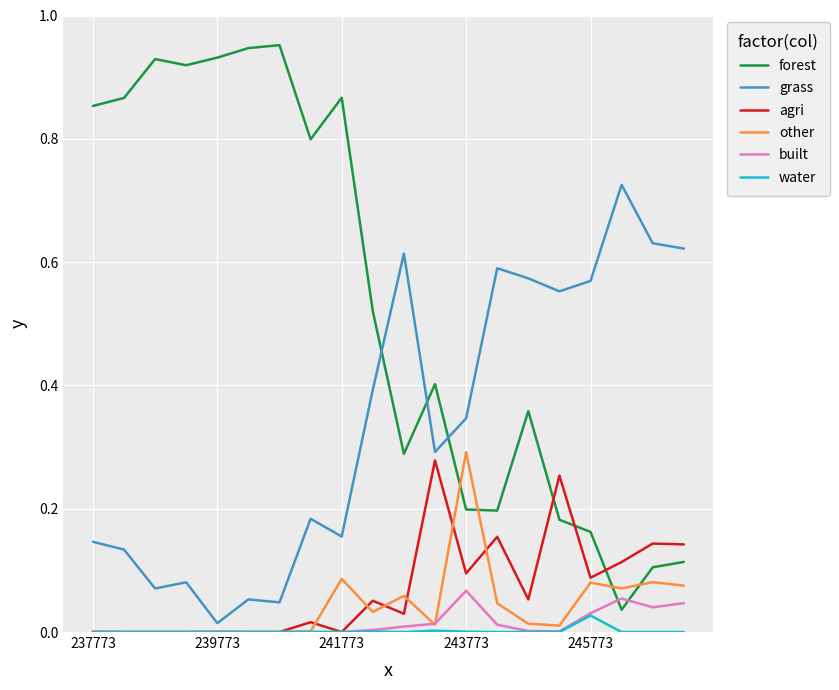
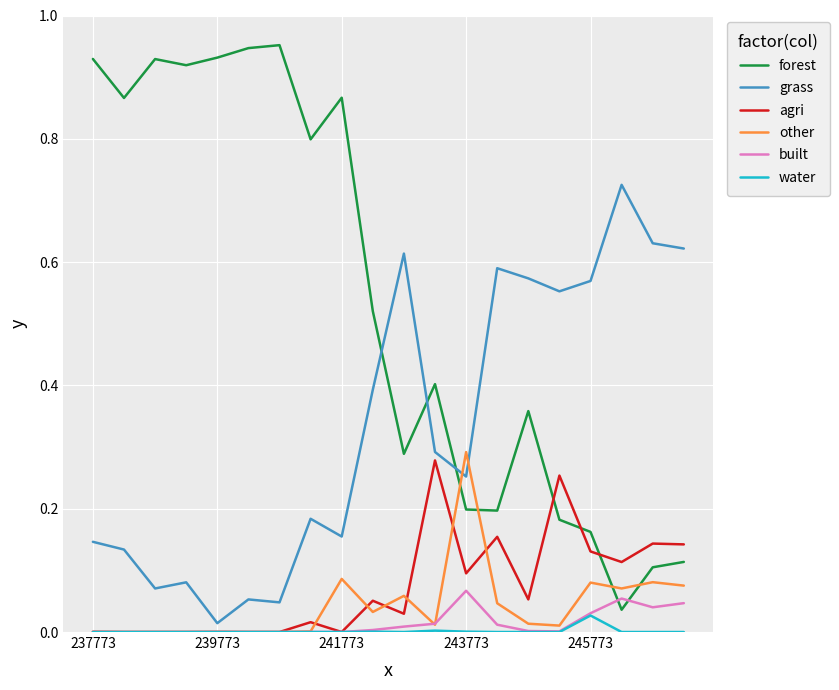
  {
    "forest": {
-     "237773": 0.85,
+     "237773": 0.93,
      "239773": 0.93,
      "241773": 0.87,
      "243773": 0.20,
      "245773": 0.16
    },
    "grass": {
      "237773": 0.15,
      "239773": 0.01,
      "241773": 0.15,
-     "243773": 0.35,
+     "243773": 0.25,
      "245773": 0.57
    },
    "agri": {
      "243773": 0.10,
-     "245773": 0.09
+     "245773": 0.13
    },
    "other": {
      "241773": 0.09,
      "243773": 0.29,
      "245773": 0.08
    },
    "built": {
      "243773": 0.07
    },
    "water": {
      "243773": 0.00
    }
  }
